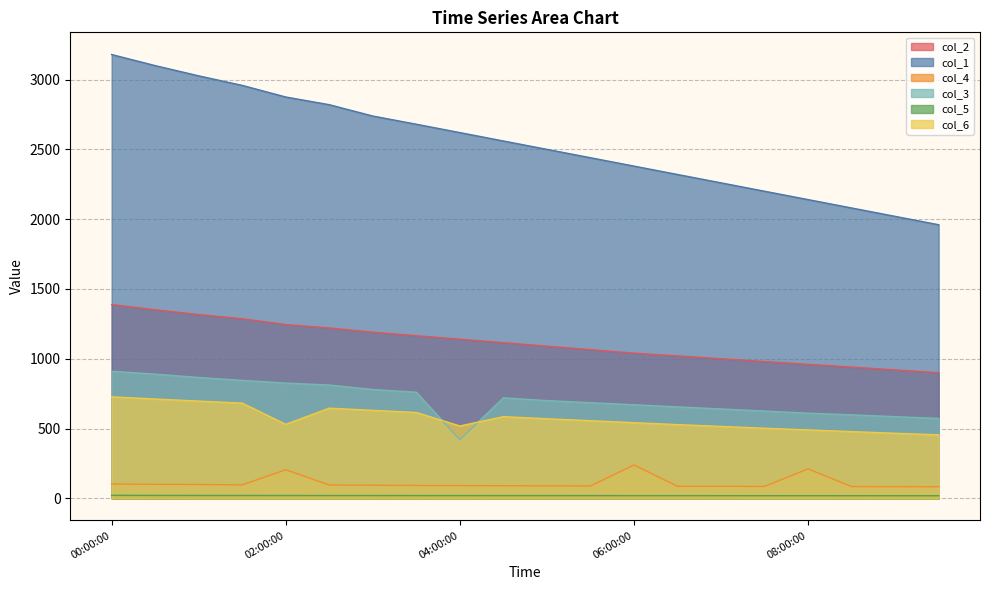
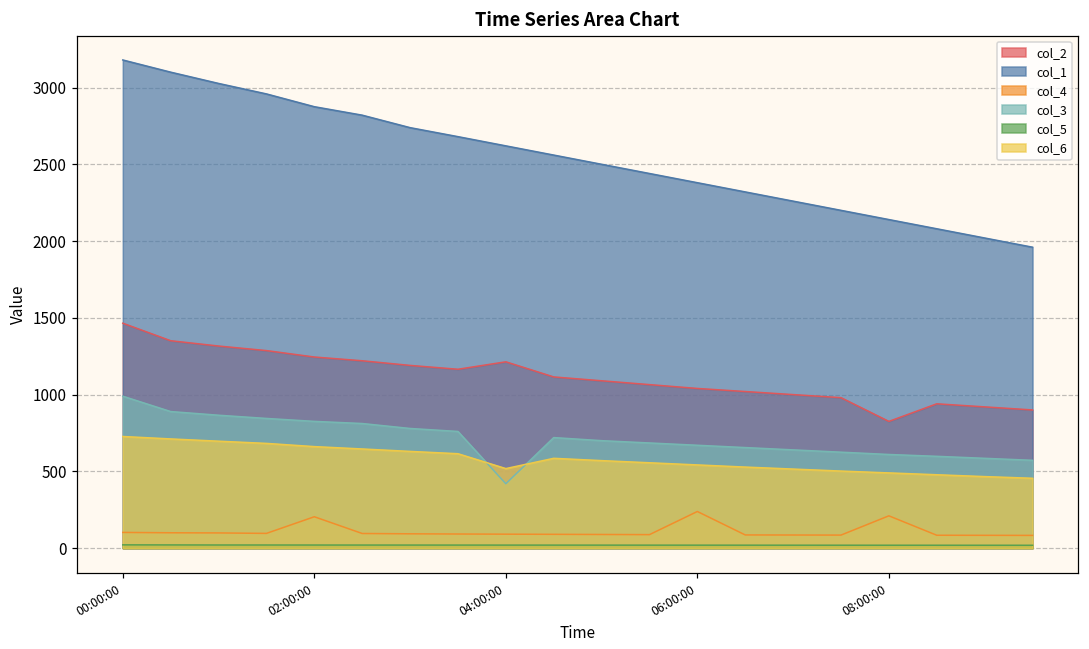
  {
    "col_2": {
-     "00:00:00": 1390,
+     "00:00:00": 1460,
      "02:00:00": 1240,
-     "04:00:00": 1140,
+     "04:00:00": 1210,
      "06:00:00": 1040,
-     "08:00:00": 960
+     "08:00:00": 830
    },
    "col_1": {
      "00:00:00": 3180,
      "02:00:00": 2880,
      "04:00:00": 2620,
      "06:00:00": 2380,
      "08:00:00": 2140
    },
    "col_4": {
      "00:00:00": 100,
      "02:00:00": 200,
      "04:00:00": 90,
      "06:00:00": 240,
      "08:00:00": 210
    },
    "col_3": {
-     "00:00:00": 910,
+     "00:00:00": 990,
      "02:00:00": 830,
      "04:00:00": 420,
      "06:00:00": 670,
      "08:00:00": 610
    },
    "col_5": {
      "00:00:00": 20,
      "02:00:00": 20,
      "04:00:00": 20,
      "06:00:00": 20,
      "08:00:00": 20
    },
    "col_6": {
      "00:00:00": 730,
-     "02:00:00": 530,
+     "02:00:00": 660,
      "04:00:00": 520,
      "06:00:00": 540,
      "08:00:00": 490
    }
  }
